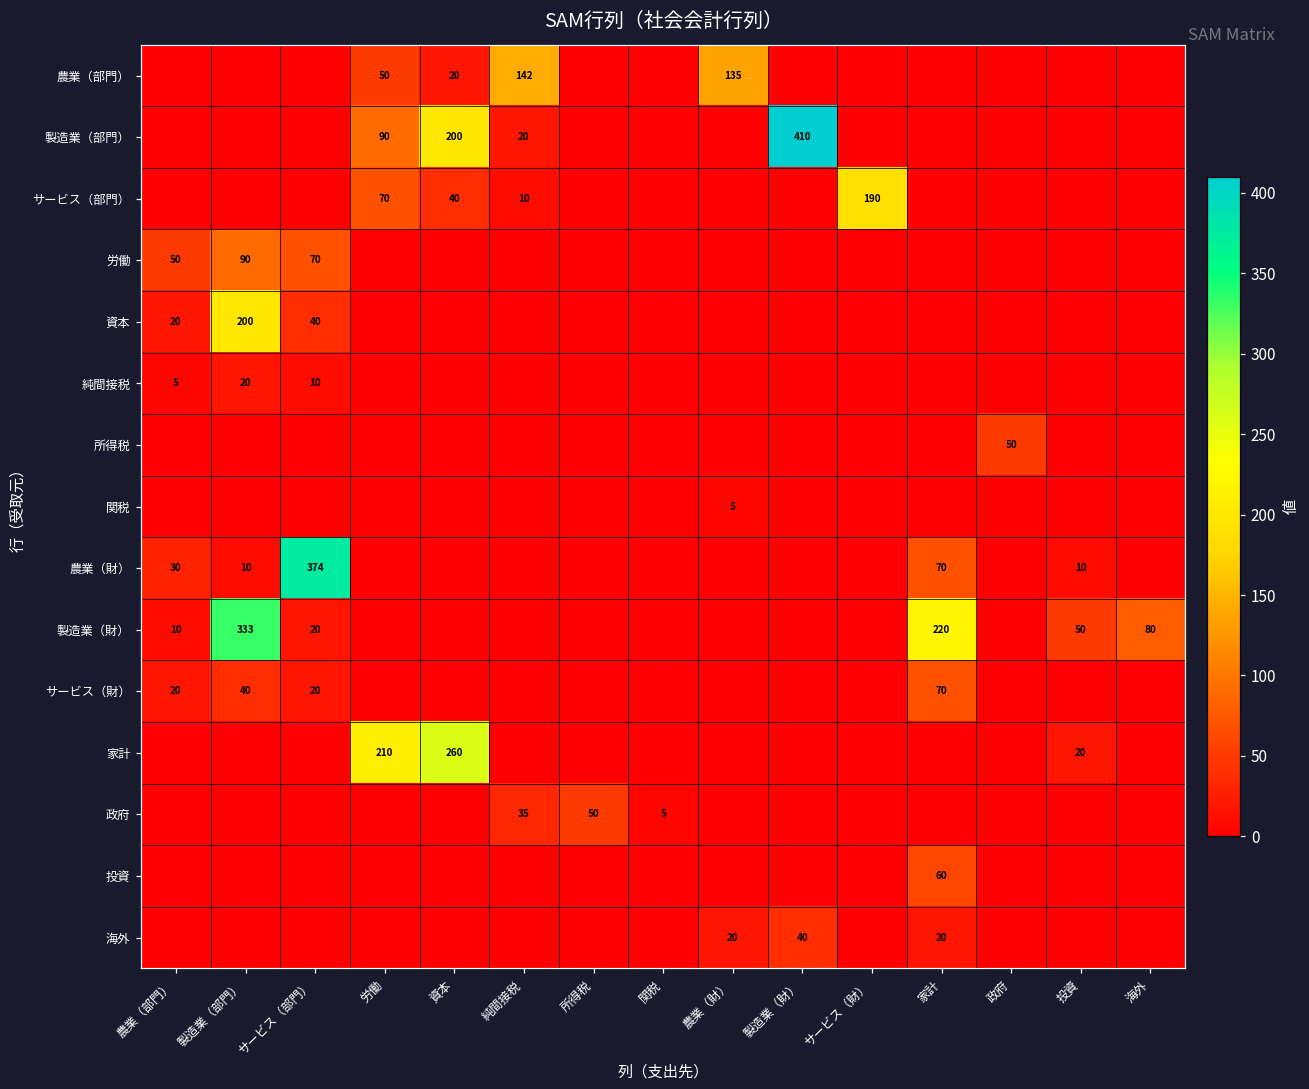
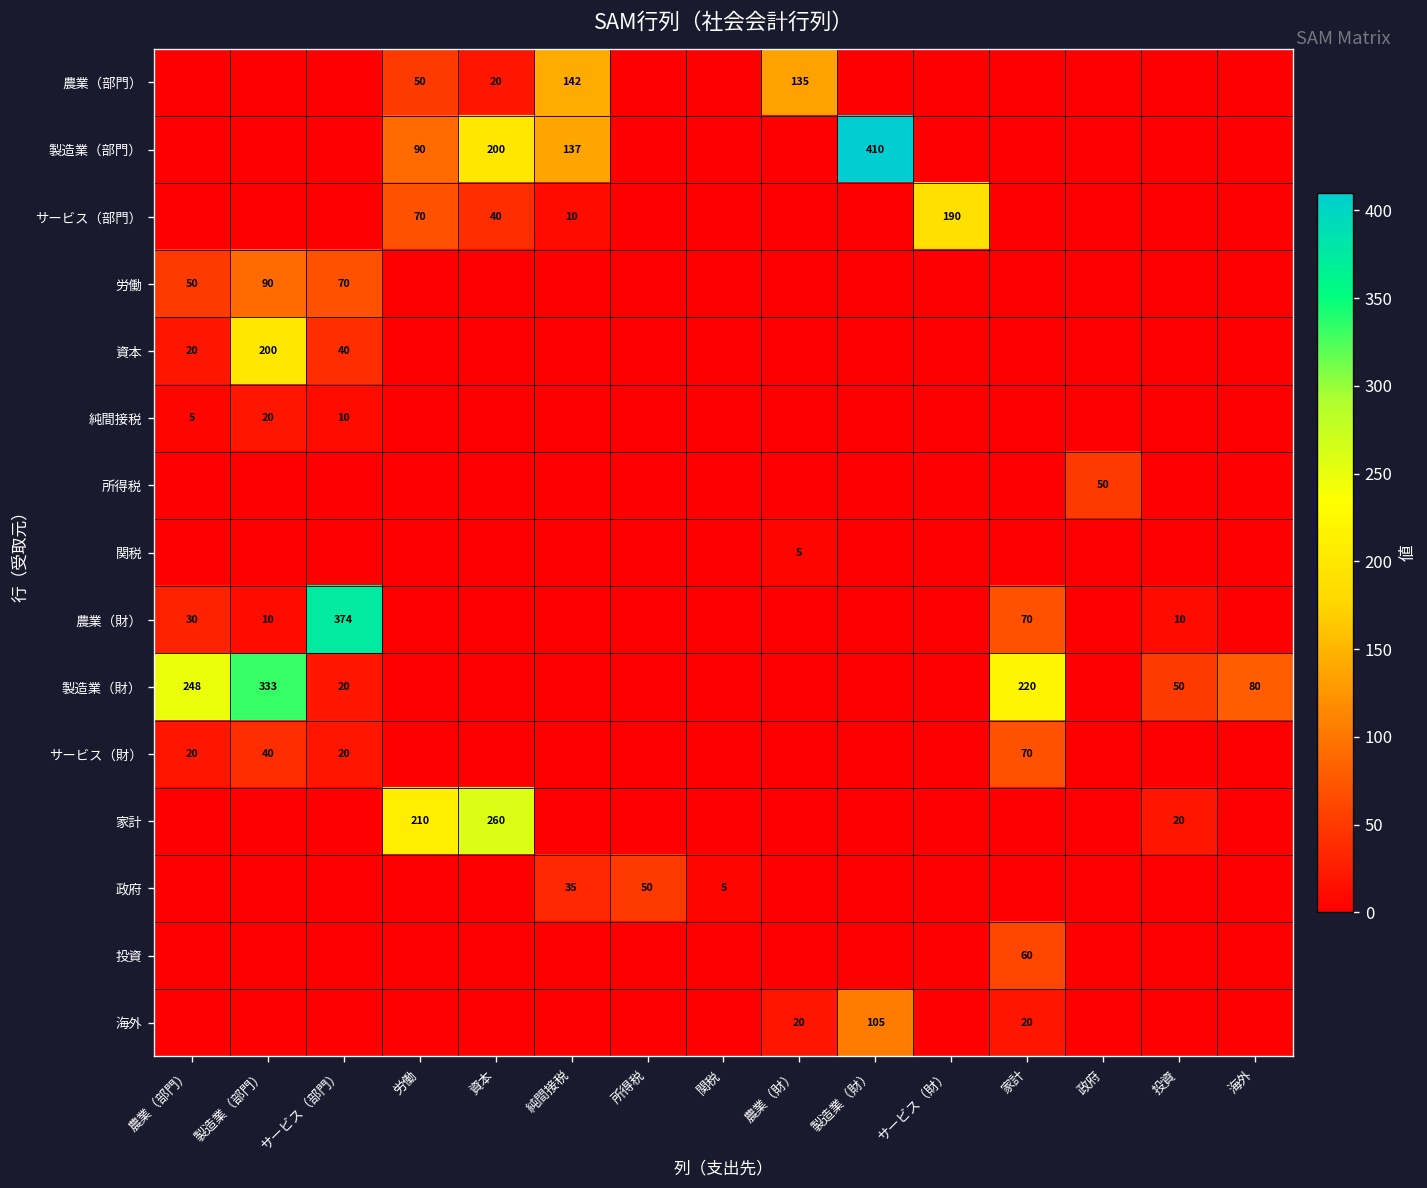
  {
    "農業（部門）": {
      "労働": 50,
      "資本": 20,
      "純間接税": 142,
      "農業（財）": 135
    },
    "製造業（部門）": {
      "労働": 90,
      "資本": 200,
-     "純間接税": 20,
+     "純間接税": 137,
      "製造業（財）": 410
    },
    "サービス（部門）": {
      "労働": 70,
      "資本": 40,
      "純間接税": 10,
      "サービス（財）": 190
    },
    "労働": {
      "農業（部門）": 50,
      "製造業（部門）": 90,
      "サービス（部門）": 70
    },
    "資本": {
      "農業（部門）": 20,
      "製造業（部門）": 200,
      "サービス（部門）": 40
    },
    "純間接税": {
      "農業（部門）": 5,
      "製造業（部門）": 20,
      "サービス（部門）": 10
    },
    "所得税": {
      "政府": 50
    },
    "関税": {
      "農業（財）": 5
    },
    "農業（財）": {
      "農業（部門）": 30,
      "製造業（部門）": 10,
      "サービス（部門）": 374,
      "家計": 70,
      "投資": 10
    },
    "製造業（財）": {
-     "農業（部門）": 10,
+     "農業（部門）": 248,
      "製造業（部門）": 333,
      "サービス（部門）": 20,
      "家計": 220,
      "投資": 50,
      "海外": 80
    },
    "サービス（財）": {
      "農業（部門）": 20,
      "製造業（部門）": 40,
      "サービス（部門）": 20,
      "家計": 70
    },
    "家計": {
      "労働": 210,
      "資本": 260,
      "投資": 20
    },
    "政府": {
      "純間接税": 35,
      "所得税": 50,
      "関税": 5
    },
    "投資": {
      "家計": 60
    },
    "海外": {
      "農業（財）": 20,
-     "製造業（財）": 40,
+     "製造業（財）": 105,
      "家計": 20
    }
  }
